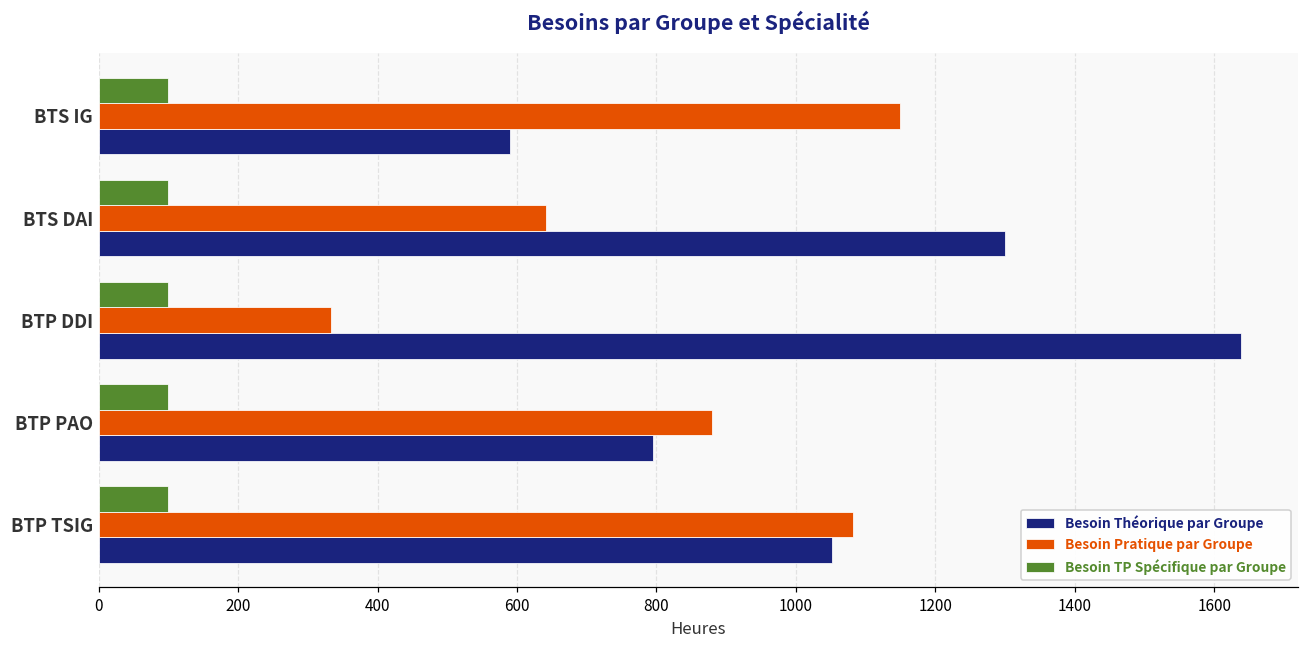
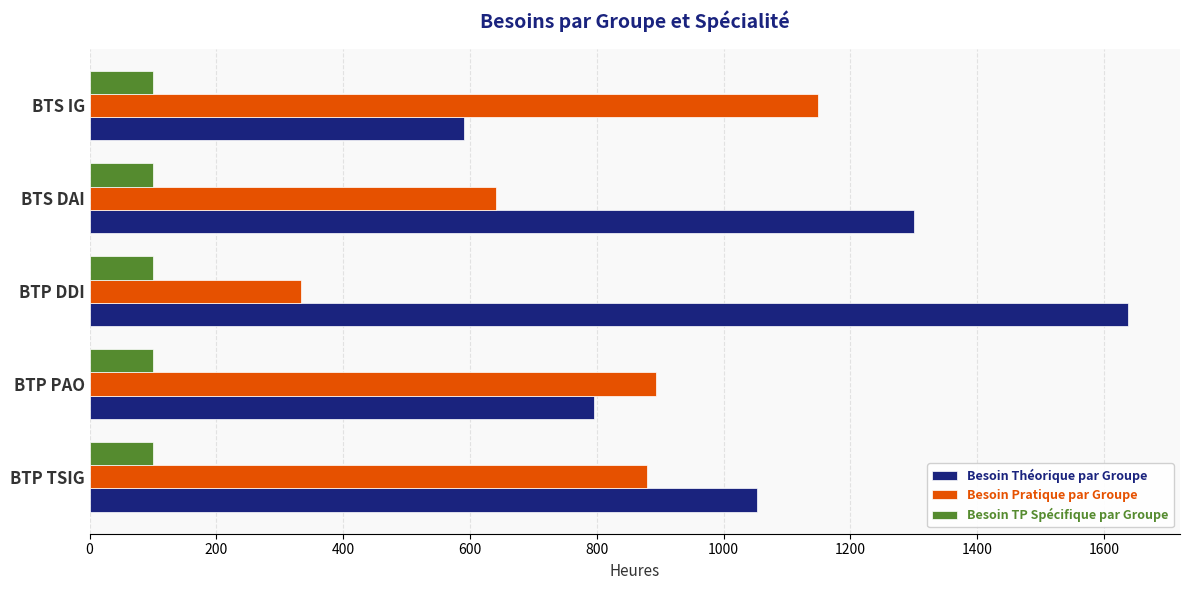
  {
    "Besoin Théorique par Groupe": {
      "BTS IG": 590,
      "BTS DAI": 1300,
      "BTP DDI": 1640,
      "BTP PAO": 800,
      "BTP TSIG": 1050
    },
    "Besoin Pratique par Groupe": {
      "BTS IG": 1150,
      "BTS DAI": 640,
      "BTP DDI": 330,
-     "BTP PAO": 880,
-     "BTP TSIG": 1080
+     "BTP PAO": 890,
+     "BTP TSIG": 880
    },
    "Besoin TP Spécifique par Groupe": {
      "BTS IG": 100,
      "BTS DAI": 100,
      "BTP DDI": 100,
      "BTP PAO": 100,
      "BTP TSIG": 100
    }
  }
